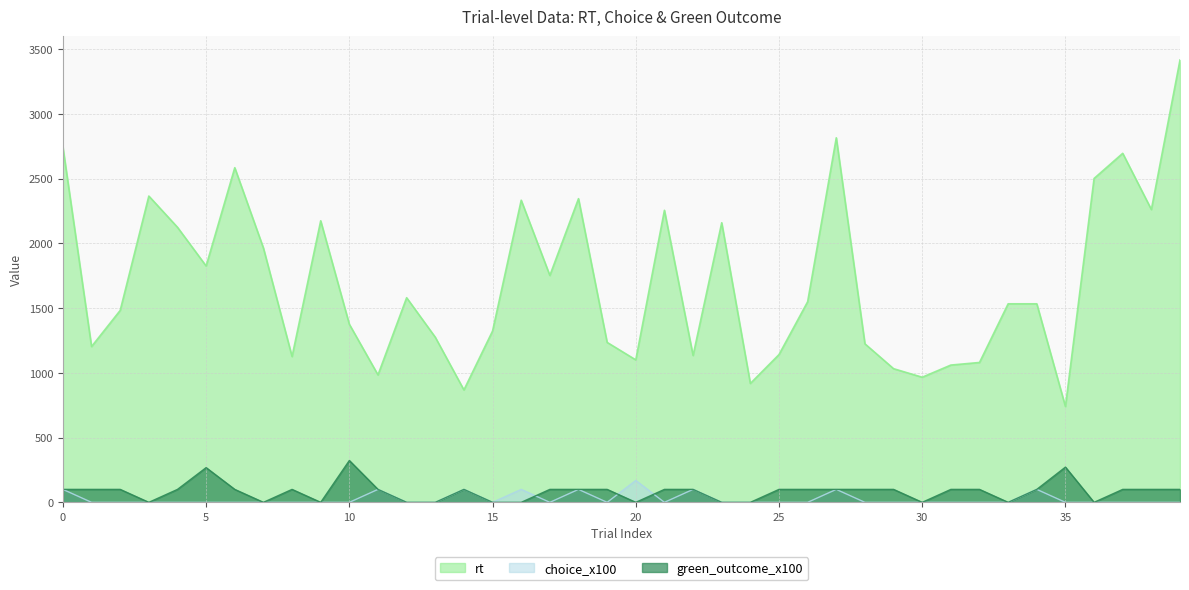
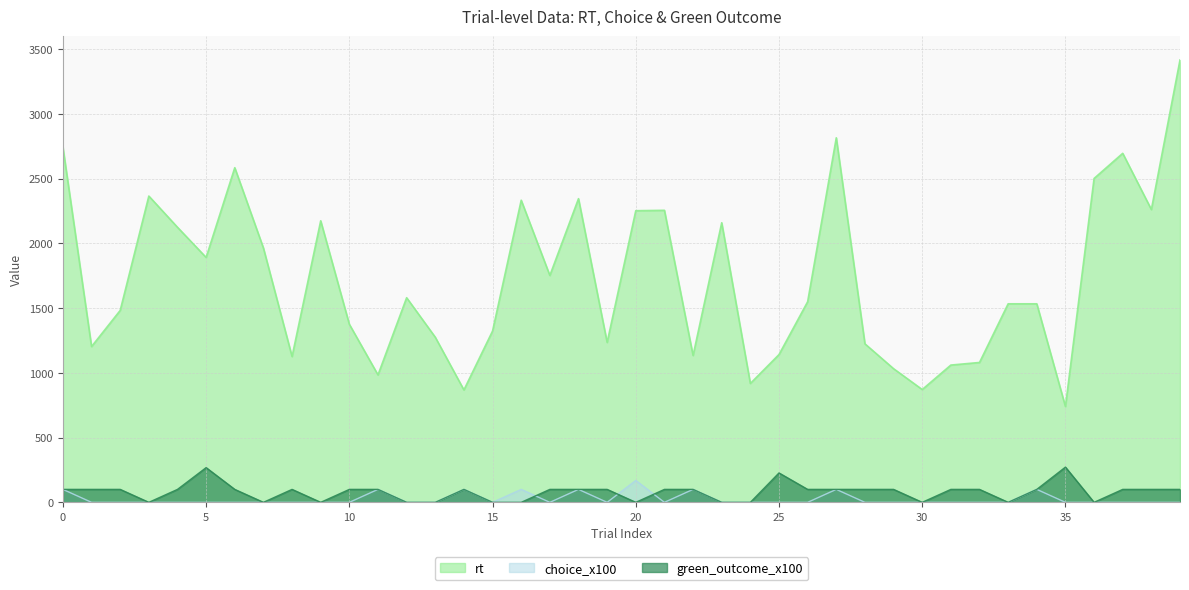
  {
    "rt": {
      "0": 2740,
-     "5": 1830,
+     "5": 1890,
      "10": 1380,
      "15": 1320,
-     "20": 1100,
+     "20": 2250,
      "25": 1140,
-     "30": 970,
+     "30": 870,
      "35": 740
    },
    "choice_x100": {
      "5": 0,
      "10": 0,
      "20": 170,
      "25": 0,
      "35": 0
    },
    "green_outcome_x100": {
      "5": 270,
-     "10": 320,
+     "10": 100,
      "20": 0,
-     "25": 100,
+     "25": 230,
      "35": 270
    }
  }
